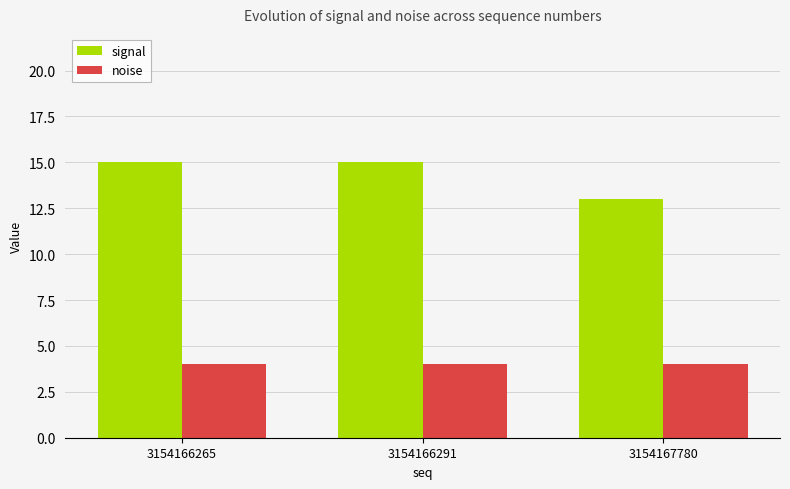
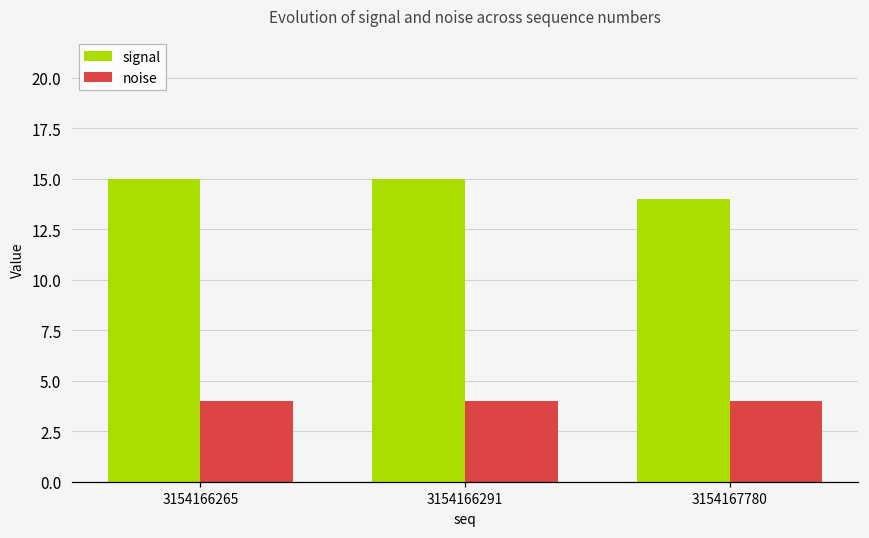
  {
    "signal": {
      "3154166265": 15,
      "3154166291": 15,
-     "3154167780": 13
+     "3154167780": 14
    },
    "noise": {
      "3154166265": 4,
      "3154166291": 4,
      "3154167780": 4
    }
  }
